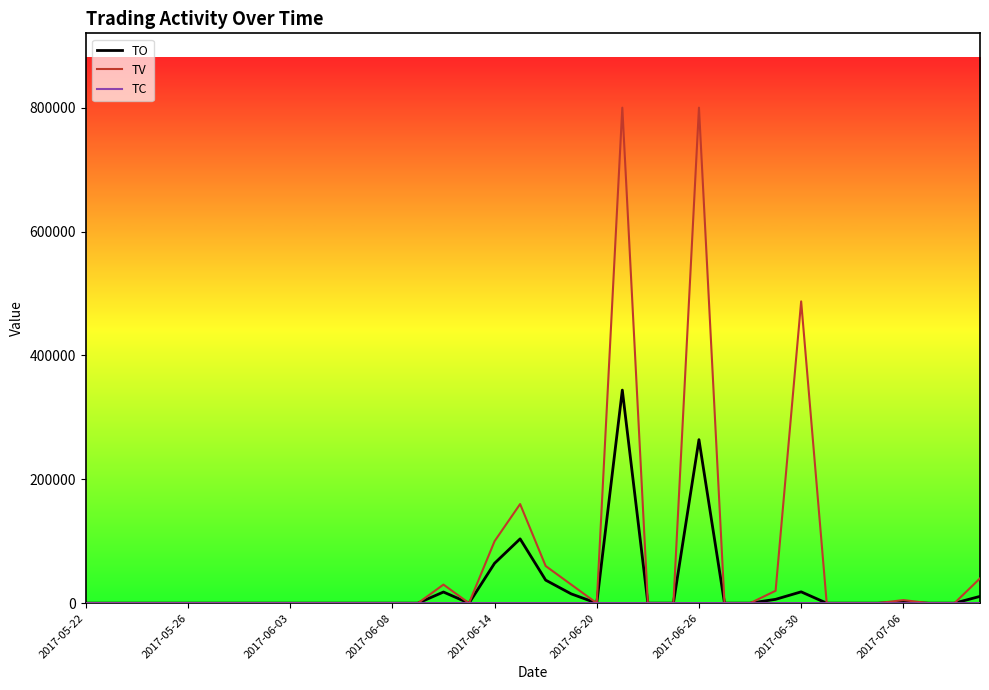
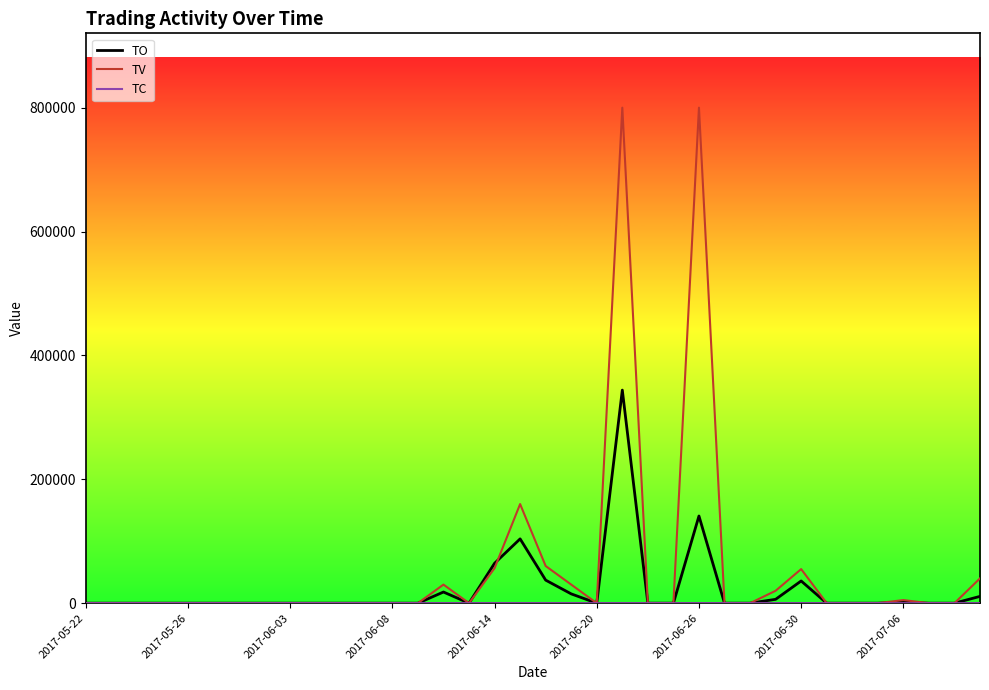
  {
    "TO": {
      "2017-06-14": 60000,
-     "2017-06-26": 260000,
-     "2017-06-30": 20000
+     "2017-06-26": 140000,
+     "2017-06-30": 40000
    },
    "TV": {
-     "2017-06-14": 100000,
+     "2017-06-14": 60000,
      "2017-06-26": 800000,
-     "2017-06-30": 490000
+     "2017-06-30": 60000
    },
    "TC": {
      "2017-06-14": 0,
      "2017-06-26": 0,
      "2017-06-30": 0
    }
  }
